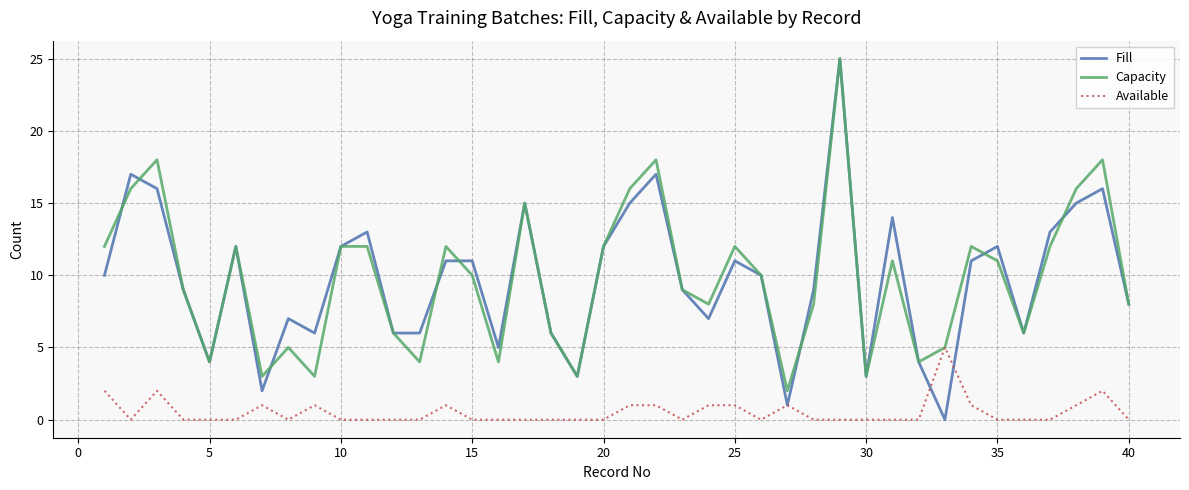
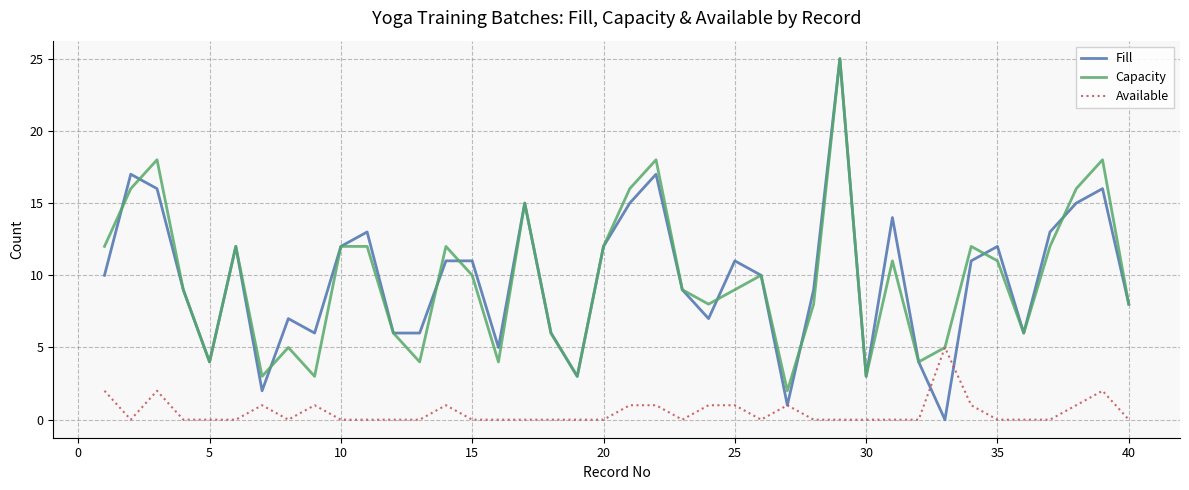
  {
    "Fill": {
      "15": 11,
      "25": 11,
      "35": 12
    },
    "Capacity": {
      "15": 10,
-     "25": 12,
+     "25": 9,
      "35": 11
    },
    "Available": {
      "5": 0,
      "10": 0,
      "15": 0,
      "20": 0,
      "25": 1,
      "30": 0,
      "35": 0,
      "40": 0
    }
  }
